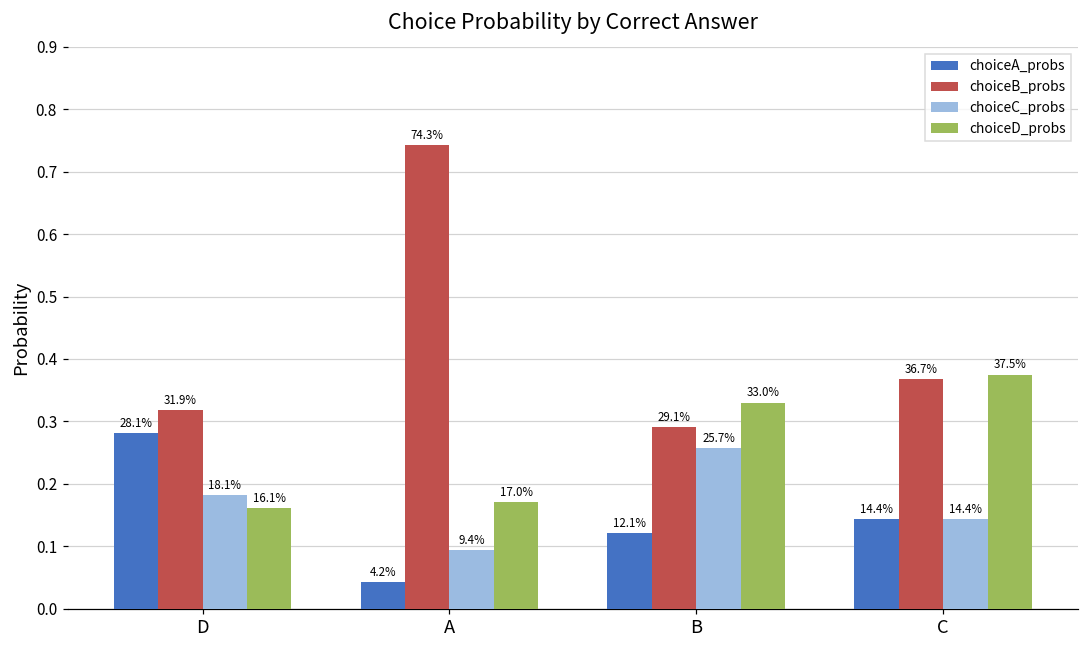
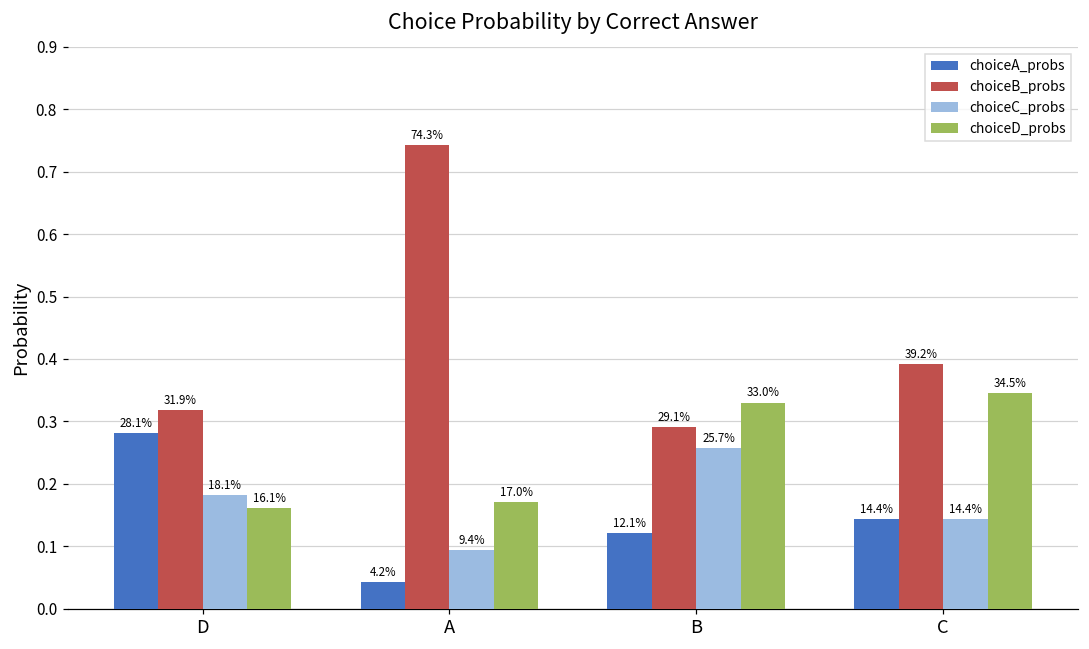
  {
    "choiceA_probs": {
      "D": "28.1%",
      "A": "4.2%",
      "B": "12.1%",
      "C": "14.4%"
    },
    "choiceB_probs": {
      "D": "31.9%",
      "A": "74.3%",
      "B": "29.1%",
-     "C": "36.7%"
+     "C": "39.2%"
    },
    "choiceC_probs": {
      "D": "18.1%",
      "A": "9.4%",
      "B": "25.7%",
      "C": "14.4%"
    },
    "choiceD_probs": {
      "D": "16.1%",
      "A": "17.0%",
      "B": "33.0%",
-     "C": "37.5%"
+     "C": "34.5%"
    }
  }
